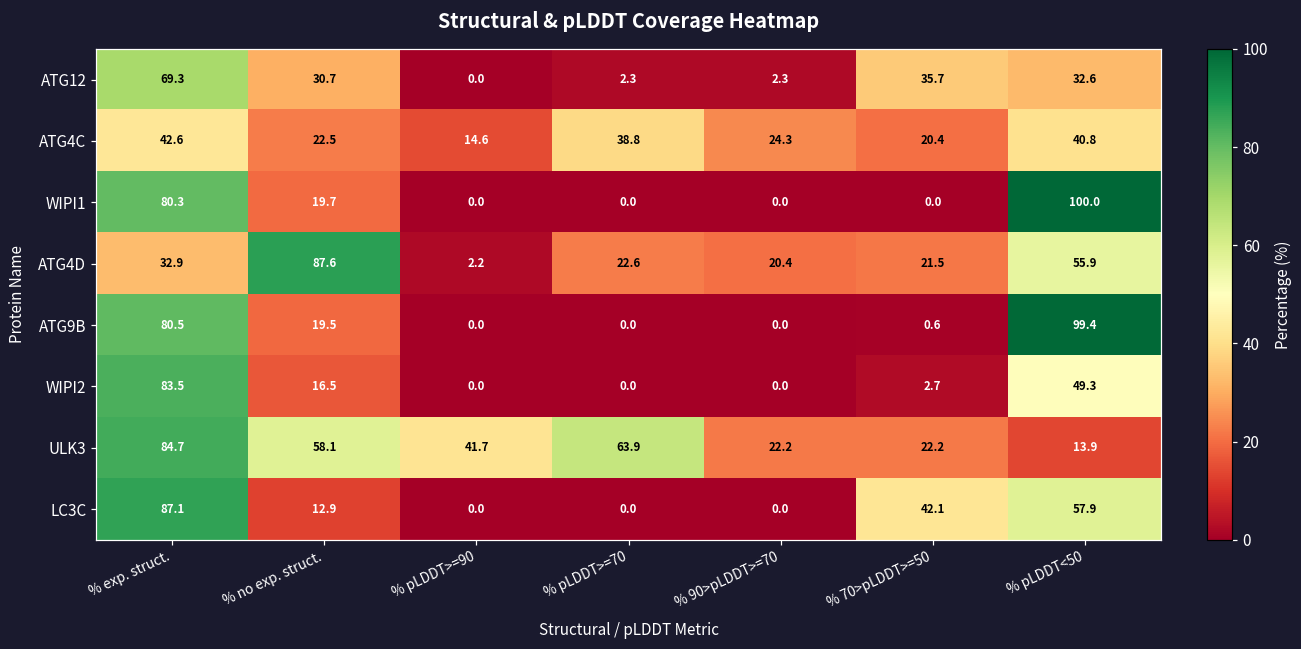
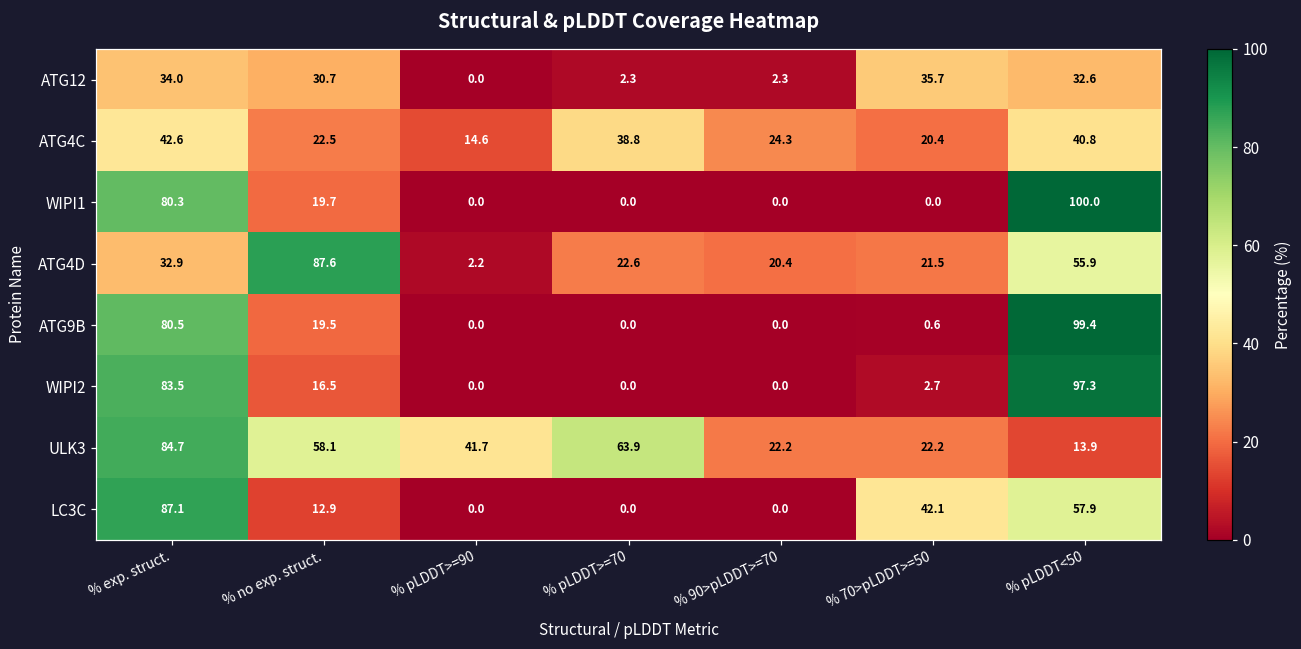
  {
    "ATG12": {
-     "% exp. struct.": 69.3,
+     "% exp. struct.": 34.0,
      "% no exp. struct.": 30.7,
      "% pLDDT>=90": 0.0,
      "% pLDDT>=70": 2.3,
      "% 90>pLDDT>=70": 2.3,
      "% 70>pLDDT>=50": 35.7,
      "% pLDDT<50": 32.6
    },
    "ATG4C": {
      "% exp. struct.": 42.6,
      "% no exp. struct.": 22.5,
      "% pLDDT>=90": 14.6,
      "% pLDDT>=70": 38.8,
      "% 90>pLDDT>=70": 24.3,
      "% 70>pLDDT>=50": 20.4,
      "% pLDDT<50": 40.8
    },
    "WIPI1": {
      "% exp. struct.": 80.3,
      "% no exp. struct.": 19.7,
      "% pLDDT>=90": 0.0,
      "% pLDDT>=70": 0.0,
      "% 90>pLDDT>=70": 0.0,
      "% 70>pLDDT>=50": 0.0,
      "% pLDDT<50": 100.0
    },
    "ATG4D": {
      "% exp. struct.": 32.9,
      "% no exp. struct.": 87.6,
      "% pLDDT>=90": 2.2,
      "% pLDDT>=70": 22.6,
      "% 90>pLDDT>=70": 20.4,
      "% 70>pLDDT>=50": 21.5,
      "% pLDDT<50": 55.9
    },
    "ATG9B": {
      "% exp. struct.": 80.5,
      "% no exp. struct.": 19.5,
      "% pLDDT>=90": 0.0,
      "% pLDDT>=70": 0.0,
      "% 90>pLDDT>=70": 0.0,
      "% 70>pLDDT>=50": 0.6,
      "% pLDDT<50": 99.4
    },
    "WIPI2": {
      "% exp. struct.": 83.5,
      "% no exp. struct.": 16.5,
      "% pLDDT>=90": 0.0,
      "% pLDDT>=70": 0.0,
      "% 90>pLDDT>=70": 0.0,
      "% 70>pLDDT>=50": 2.7,
-     "% pLDDT<50": 49.3
+     "% pLDDT<50": 97.3
    },
    "ULK3": {
      "% exp. struct.": 84.7,
      "% no exp. struct.": 58.1,
      "% pLDDT>=90": 41.7,
      "% pLDDT>=70": 63.9,
      "% 90>pLDDT>=70": 22.2,
      "% 70>pLDDT>=50": 22.2,
      "% pLDDT<50": 13.9
    },
    "LC3C": {
      "% exp. struct.": 87.1,
      "% no exp. struct.": 12.9,
      "% pLDDT>=90": 0.0,
      "% pLDDT>=70": 0.0,
      "% 90>pLDDT>=70": 0.0,
      "% 70>pLDDT>=50": 42.1,
      "% pLDDT<50": 57.9
    }
  }
